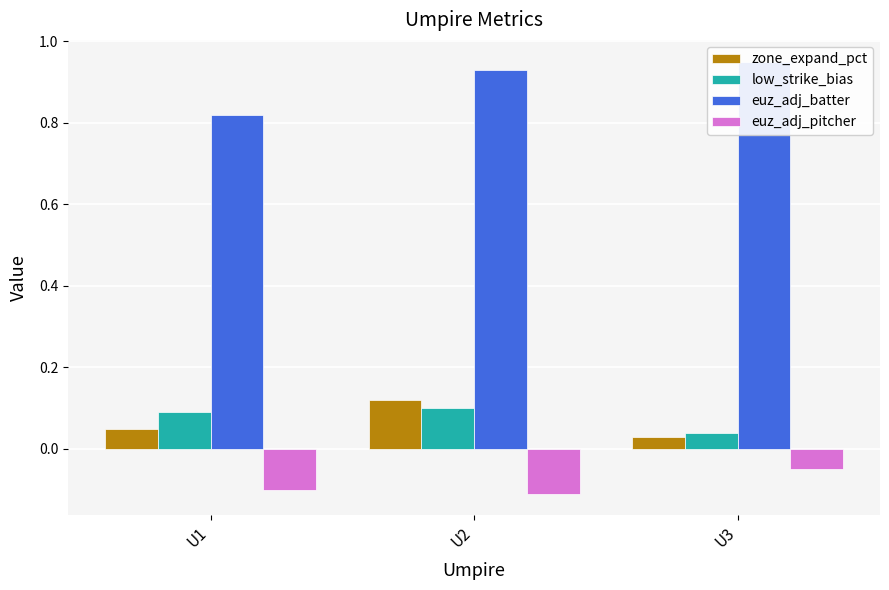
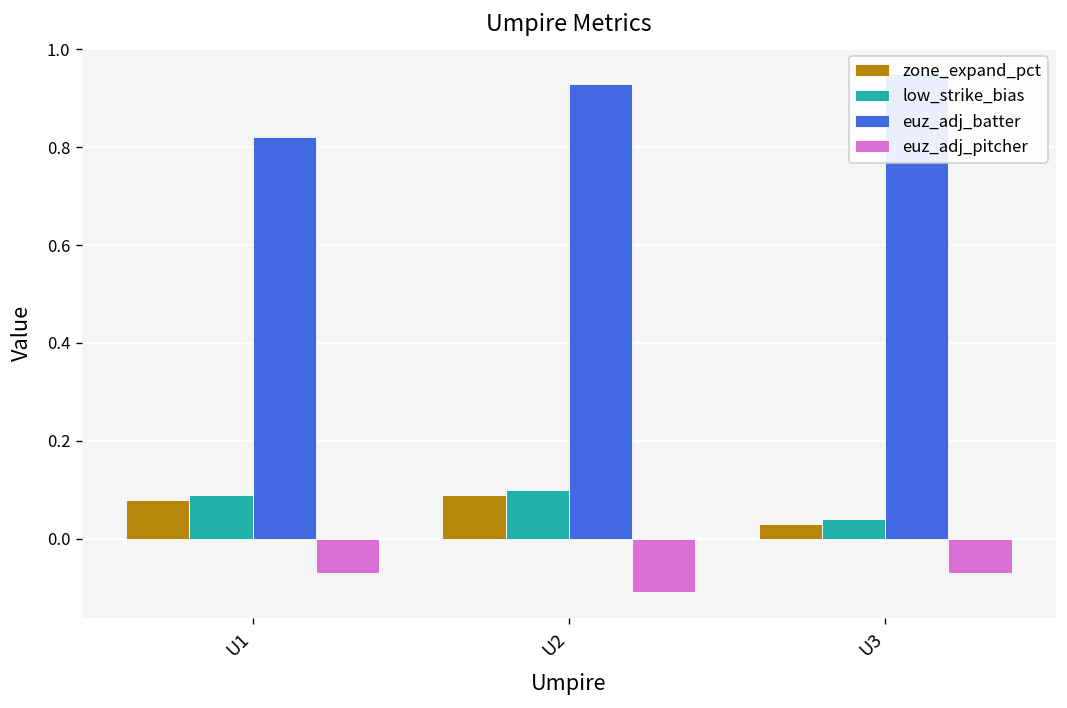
  {
    "zone_expand_pct": {
-     "U1": 0.05,
-     "U2": 0.12,
+     "U1": 0.08,
+     "U2": 0.09,
      "U3": 0.03
    },
    "low_strike_bias": {
      "U1": 0.09,
      "U2": 0.10,
      "U3": 0.04
    },
    "euz_adj_batter": {
      "U1": 0.82,
      "U2": 0.93
    },
    "euz_adj_pitcher": {
-     "U1": -0.10,
+     "U1": -0.07,
      "U2": -0.11,
-     "U3": -0.05
+     "U3": -0.07
    }
  }
